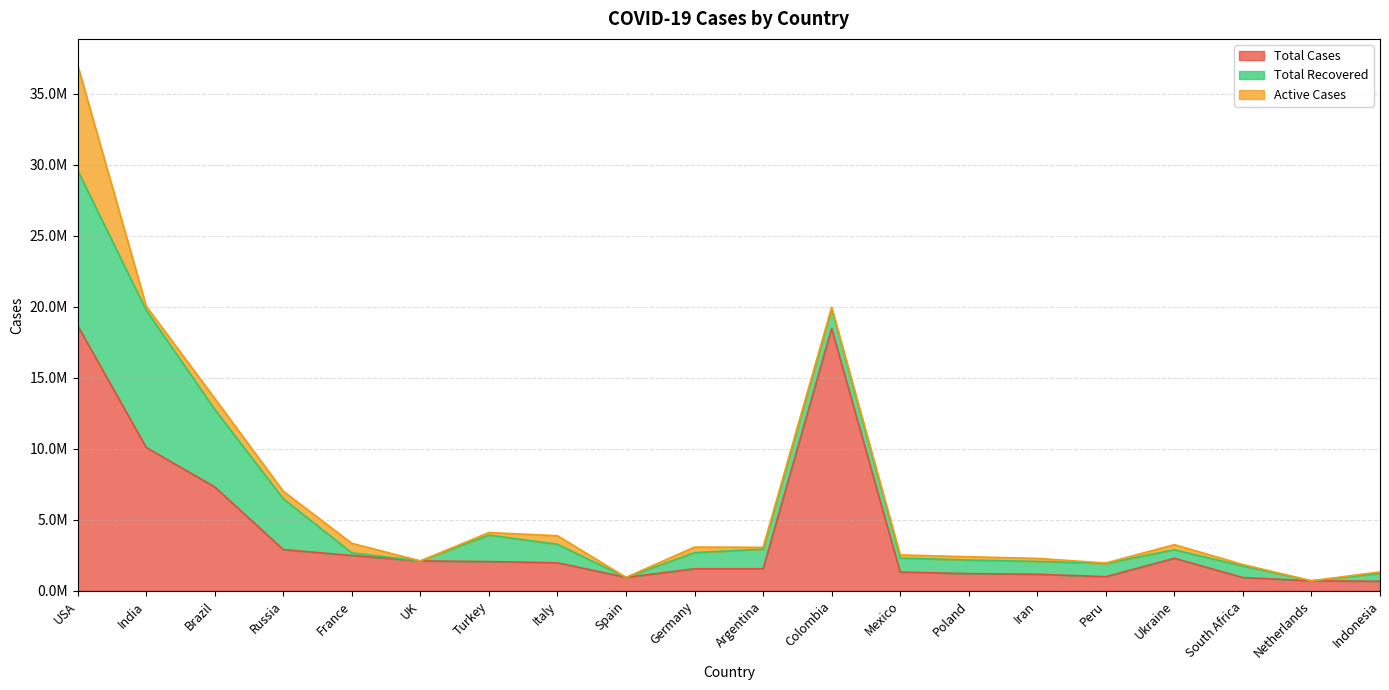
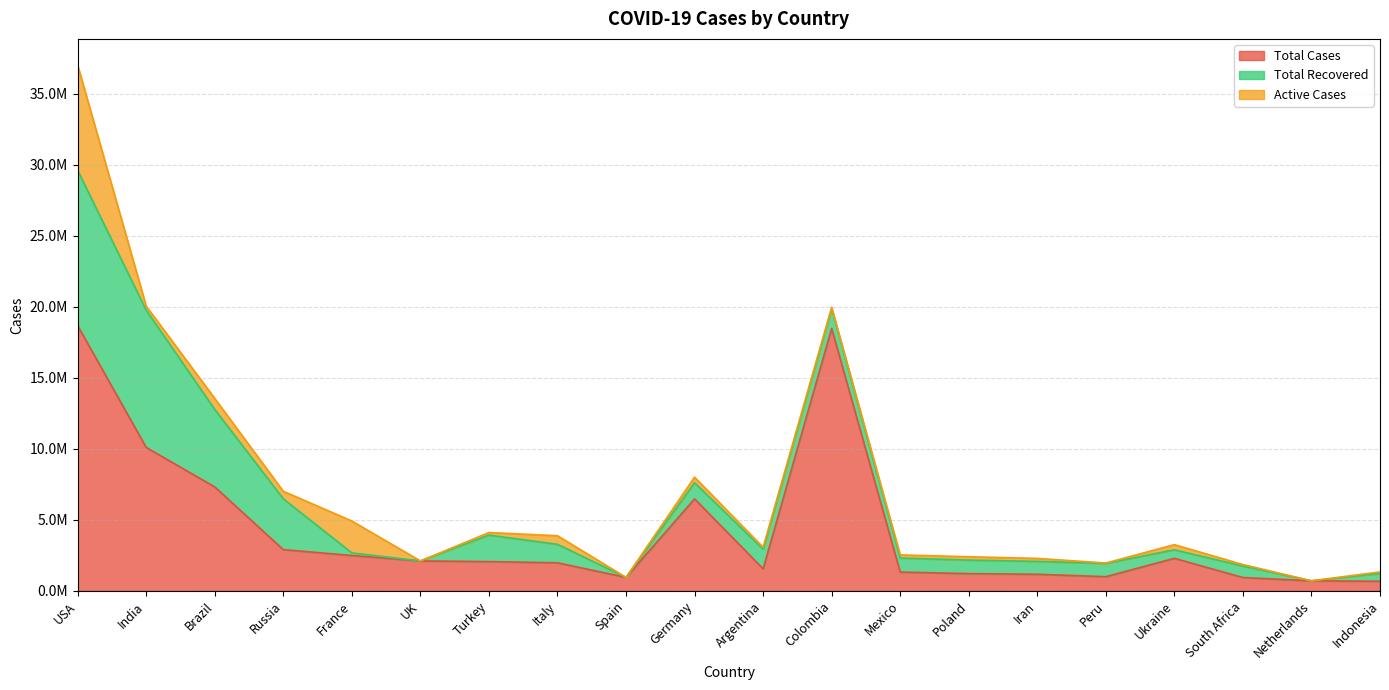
  {
    "Total Cases": {
      "USA": 18700000,
      "India": 10100000,
      "Brazil": 7300000,
      "Russia": 2900000,
      "France": 2500000,
      "Turkey": 2100000,
      "Italy": 2000000,
-     "Germany": 1600000,
+     "Germany": 6500000,
      "Argentina": 1600000,
      "Colombia": 18500000,
      "Mexico": 1300000,
      "Poland": 1200000,
      "Iran": 1200000,
      "Peru": 1000000,
      "Ukraine": 2300000,
      "South Africa": 900000,
      "Indonesia": 700000
    },
    "Total Recovered": {
      "USA": 10900000,
      "India": 9700000,
      "Brazil": 5500000,
      "Russia": 3600000,
      "France": 200000,
      "Italy": 1300000,
      "Germany": 1100000,
      "Mexico": 1000000,
      "Poland": 1000000,
      "Iran": 900000,
      "Ukraine": 600000
    },
    "Active Cases": {
      "USA": 7400000,
      "India": 300000,
      "Brazil": 800000,
      "Russia": 500000,
-     "France": 700000,
+     "France": 2200000,
      "Italy": 600000,
      "Germany": 400000,
      "Mexico": 200000,
      "Poland": 200000,
      "Iran": 200000,
      "Ukraine": 400000
    }
  }
